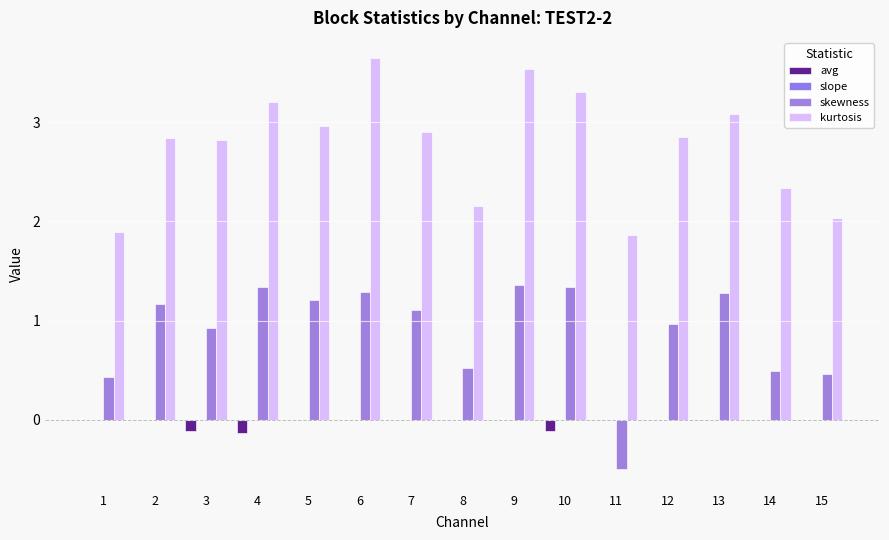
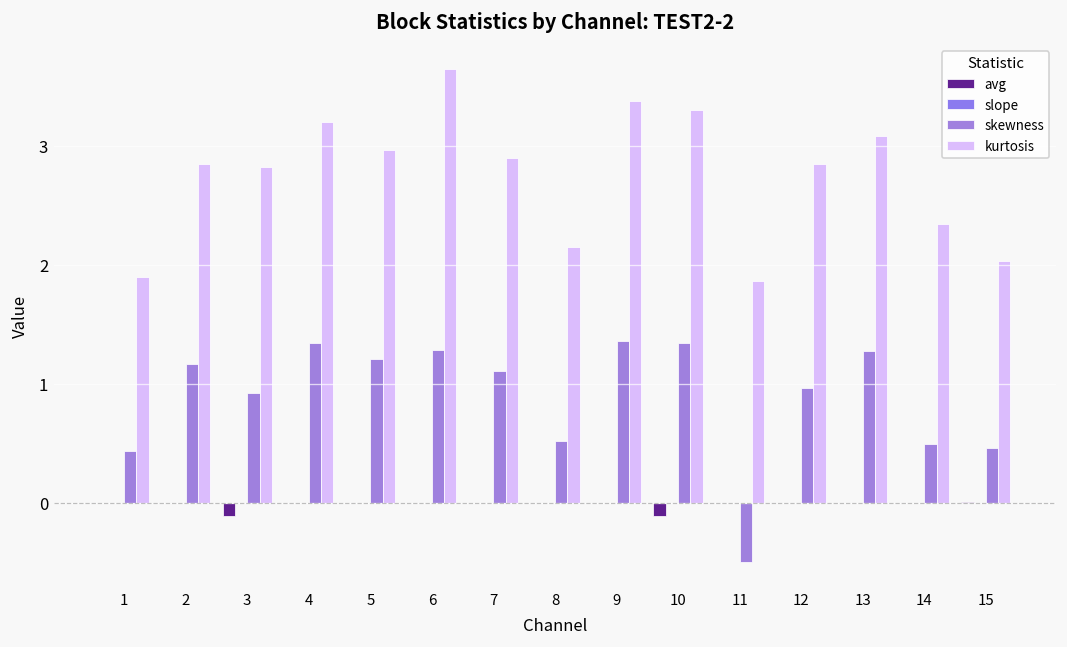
  {
    "avg": {
      "3": -0.1,
-     "4": -0.1,
+     "4": 0.0,
      "10": -0.1
    },
    "kurtosis": {
      "1": 1.9,
      "2": 2.8,
      "3": 2.8,
      "4": 3.2,
      "5": 3.0,
      "6": 3.6,
      "7": 2.9,
      "8": 2.2,
-     "9": 3.5,
+     "9": 3.4,
      "10": 3.3,
      "11": 1.9,
      "12": 2.8,
      "13": 3.1,
      "14": 2.3,
      "15": 2.0
    }
  }
